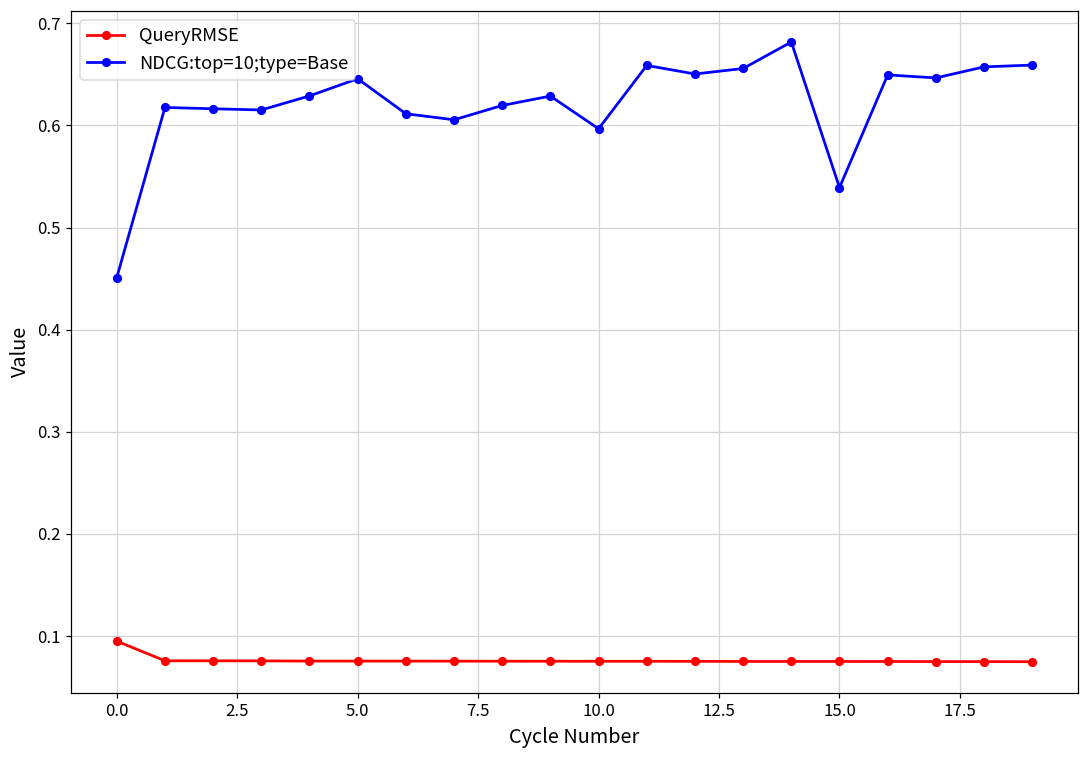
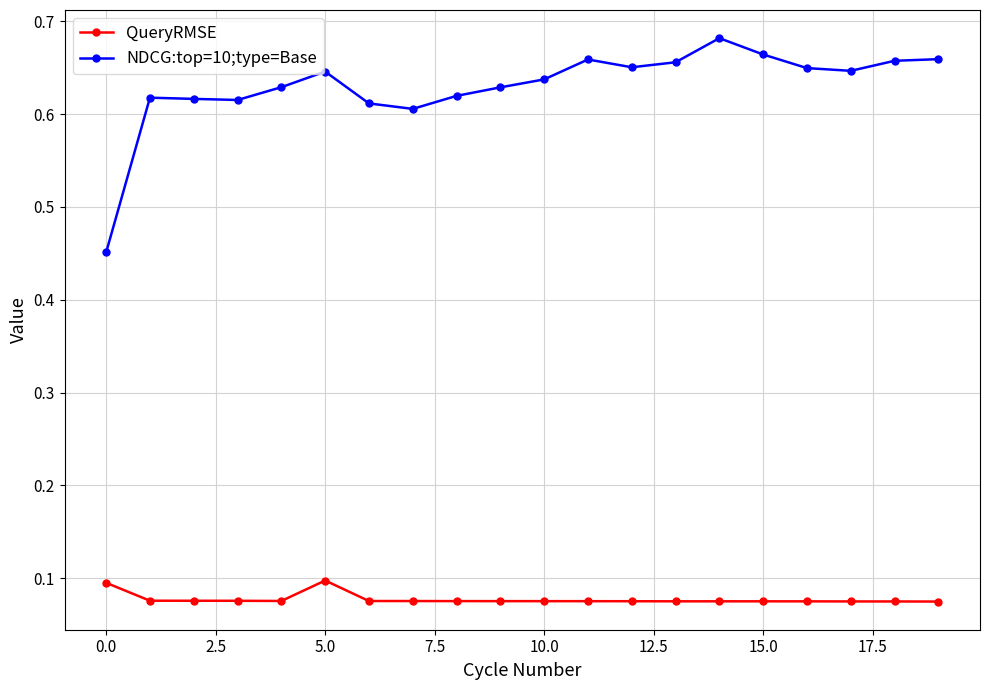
  {
    "QueryRMSE": {
      "0.0": 0.10,
-     "5.0": 0.08,
+     "5.0": 0.10,
      "10.0": 0.08,
      "15.0": 0.08
    },
    "NDCG:top=10;type=Base": {
      "0.0": 0.45,
      "5.0": 0.65,
-     "10.0": 0.60,
-     "15.0": 0.54
+     "10.0": 0.64,
+     "15.0": 0.66
    }
  }
